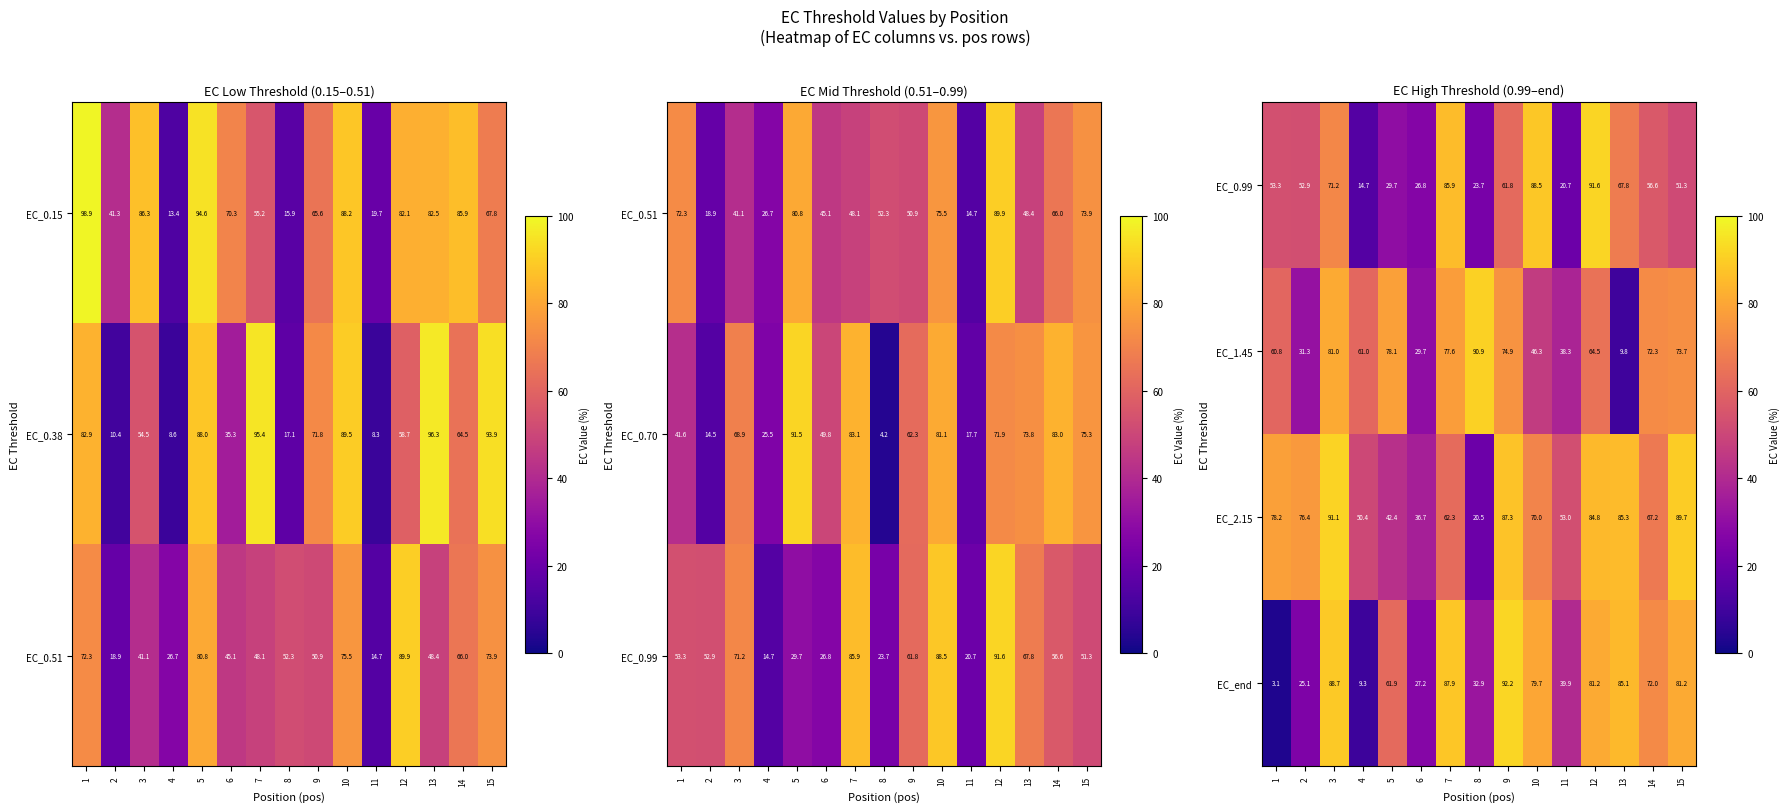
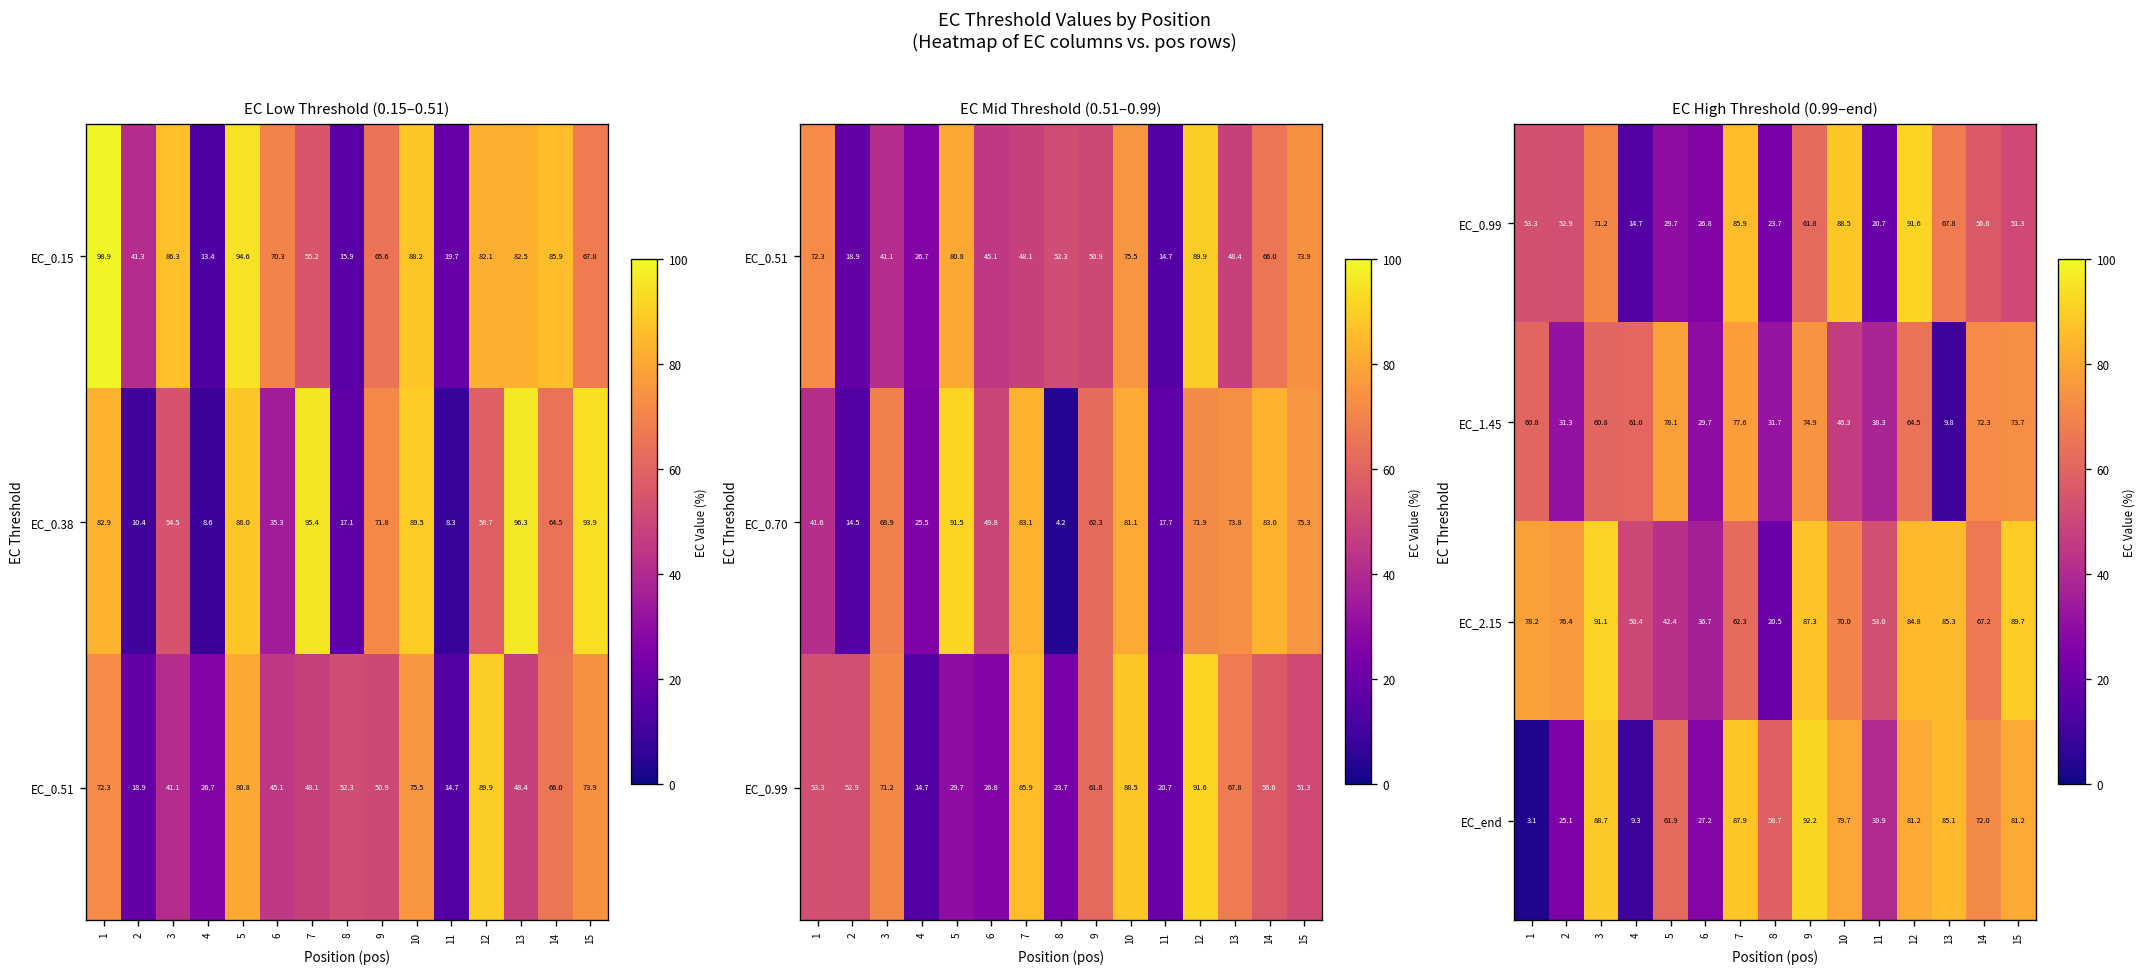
  {
    "EC Low Threshold (0.15–0.51)": {
      "EC_0.15": {
        "1": 98.9,
        "2": 41.3,
        "3": 86.3,
        "4": 13.4,
        "5": 94.6,
        "6": 70.3,
        "7": 55.2,
        "8": 15.9,
        "9": 65.6,
        "10": 88.2,
        "11": 19.7,
        "12": 82.1,
        "13": 82.5,
        "14": 85.9,
        "15": 67.8
      },
      "EC_0.38": {
        "1": 82.9,
        "2": 10.4,
        "3": 54.5,
        "4": 8.6,
        "5": 88.0,
        "6": 35.3,
        "7": 95.4,
        "8": 17.1,
        "9": 71.8,
        "10": 89.5,
        "11": 8.3,
        "12": 58.7,
        "13": 96.3,
        "14": 64.5,
        "15": 93.9
      },
      "EC_0.51": {
        "1": 72.3,
        "2": 18.9,
        "3": 41.1,
        "4": 26.7,
        "5": 80.8,
        "6": 45.1,
        "7": 48.1,
        "8": 52.3,
        "9": 50.9,
        "10": 75.5,
        "11": 14.7,
        "12": 89.9,
        "13": 48.4,
        "14": 66.0,
        "15": 73.9
      }
    },
    "EC Mid Threshold (0.51–0.99)": {
      "EC_0.51": {
        "1": 72.3,
        "2": 18.9,
        "3": 41.1,
        "4": 26.7,
        "5": 80.8,
        "6": 45.1,
        "7": 48.1,
        "8": 52.3,
        "9": 50.9,
        "10": 75.5,
        "11": 14.7,
        "12": 89.9,
        "13": 48.4,
        "14": 66.0,
        "15": 73.9
      },
      "EC_0.70": {
        "1": 41.6,
        "2": 14.5,
        "3": 68.9,
        "4": 25.5,
        "5": 91.5,
        "6": 49.8,
        "7": 83.1,
        "8": 4.2,
        "9": 62.3,
        "10": 81.1,
        "11": 17.7,
        "12": 71.9,
        "13": 73.8,
        "14": 83.0,
        "15": 75.3
      },
      "EC_0.99": {
        "1": 53.3,
        "2": 52.9,
        "3": 71.2,
        "4": 14.7,
        "5": 29.7,
        "6": 26.8,
        "7": 85.9,
        "8": 23.7,
        "9": 61.8,
        "10": 88.5,
        "11": 20.7,
        "12": 91.6,
        "13": 67.8,
        "14": 56.6,
        "15": 51.3
      }
    },
    "EC High Threshold (0.99–end)": {
      "EC_0.99": {
        "1": 53.3,
        "2": 52.9,
        "3": 71.2,
        "4": 14.7,
        "5": 29.7,
        "6": 26.8,
        "7": 85.9,
        "8": 23.7,
        "9": 61.8,
        "10": 88.5,
        "11": 20.7,
        "12": 91.6,
        "13": 67.8,
        "14": 56.6,
        "15": 51.3
      },
      "EC_1.45": {
        "1": 60.8,
        "2": 31.3,
-       "3": 81.0,
+       "3": 60.8,
        "4": 61.0,
        "5": 78.1,
        "6": 29.7,
        "7": 77.6,
-       "8": 90.9,
+       "8": 31.7,
        "9": 74.9,
        "10": 46.3,
        "11": 38.3,
        "12": 64.5,
        "13": 9.8,
        "14": 72.3,
        "15": 73.7
      },
      "EC_2.15": {
        "1": 78.2,
        "2": 76.4,
        "3": 91.1,
        "4": 50.4,
        "5": 42.4,
        "6": 36.7,
        "7": 62.3,
        "8": 20.5,
        "9": 87.3,
        "10": 70.0,
        "11": 53.0,
        "12": 84.8,
        "13": 85.3,
        "14": 67.2,
        "15": 89.7
      },
      "EC_end": {
        "1": 3.1,
        "2": 25.1,
        "3": 88.7,
        "4": 9.3,
        "5": 61.9,
        "6": 27.2,
        "7": 87.9,
-       "8": 32.9,
+       "8": 58.7,
        "9": 92.2,
        "10": 79.7,
        "11": 39.9,
        "12": 81.2,
        "13": 85.1,
        "14": 72.0,
        "15": 81.2
      }
    }
  }
